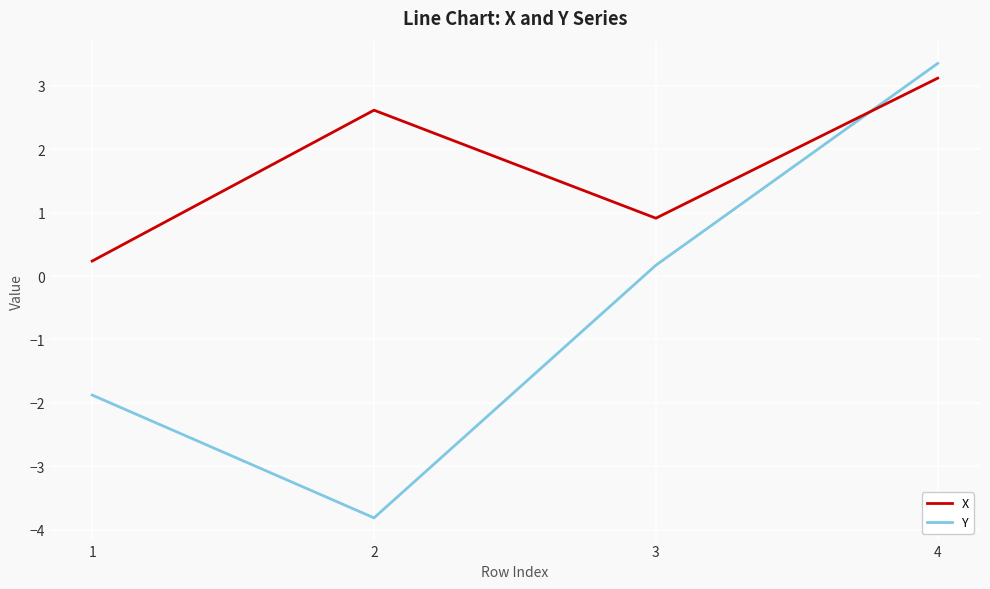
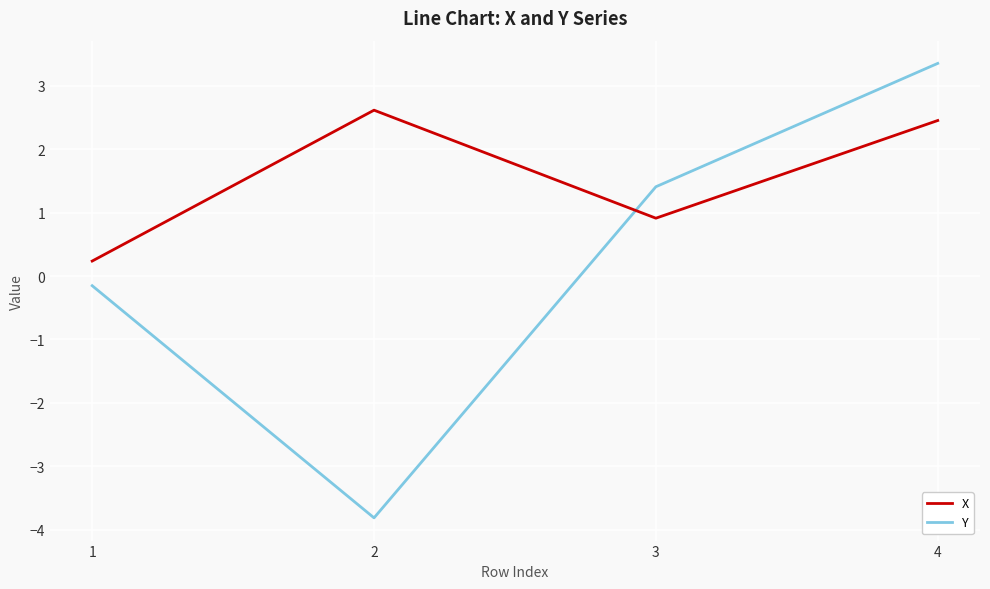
  {
    "X": {
      "1": 0.2,
      "2": 2.6,
      "3": 0.9,
-     "4": 3.1
+     "4": 2.5
    },
    "Y": {
-     "1": -1.9,
+     "1": -0.2,
      "2": -3.8,
-     "3": 0.2,
+     "3": 1.4,
      "4": 3.4
    }
  }
